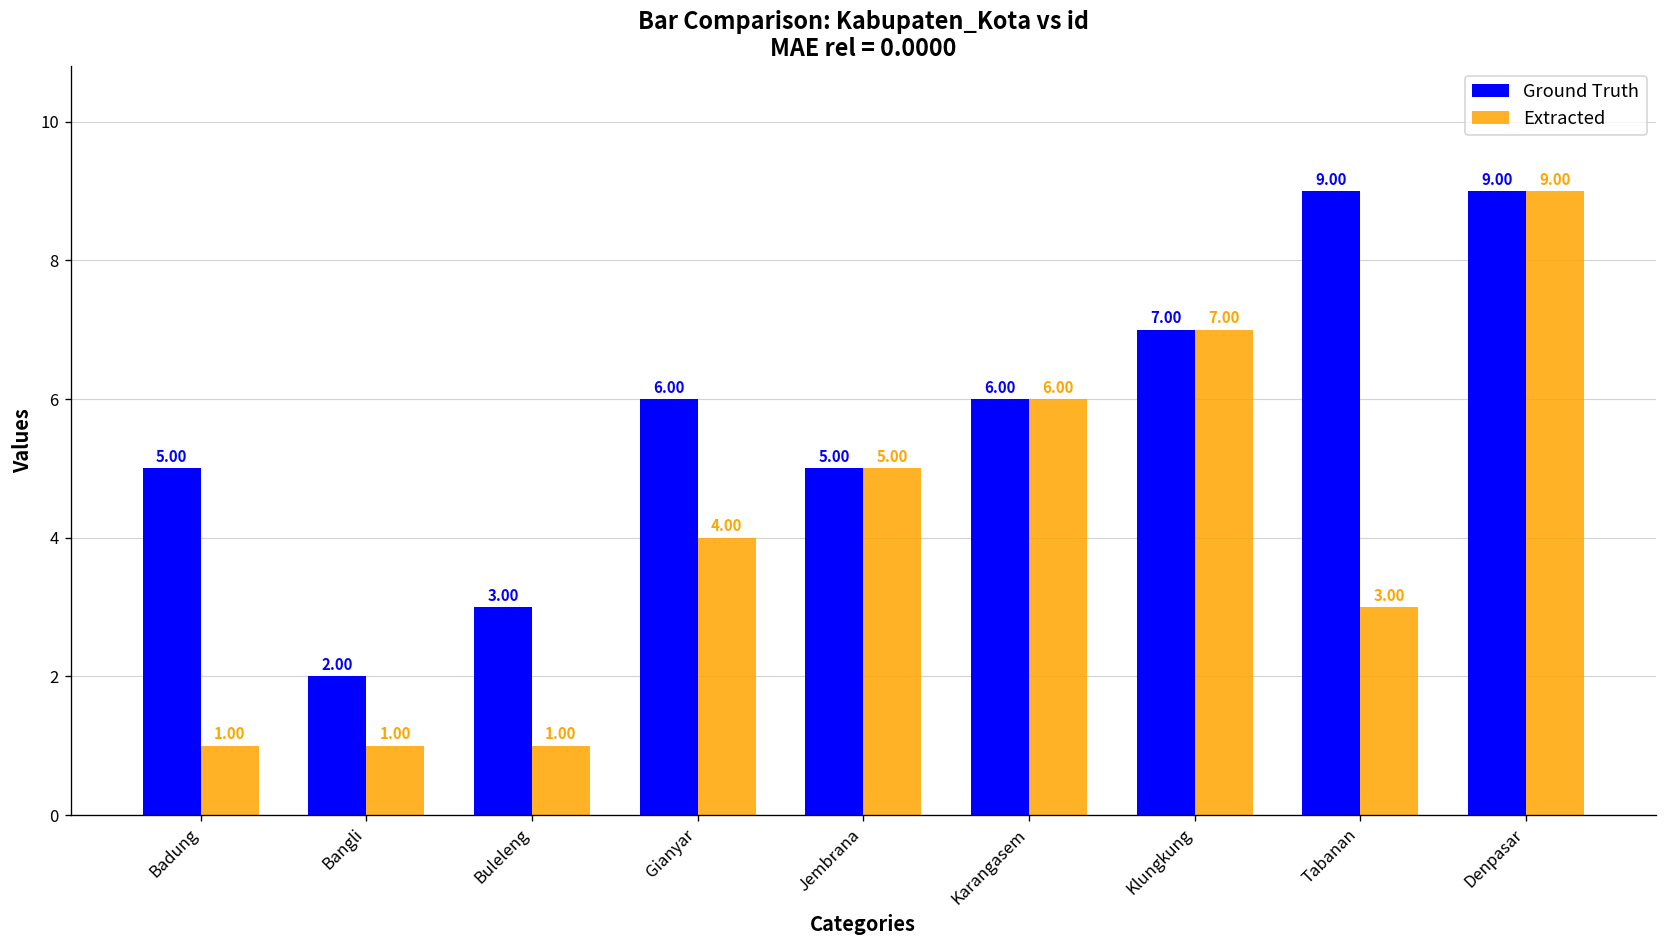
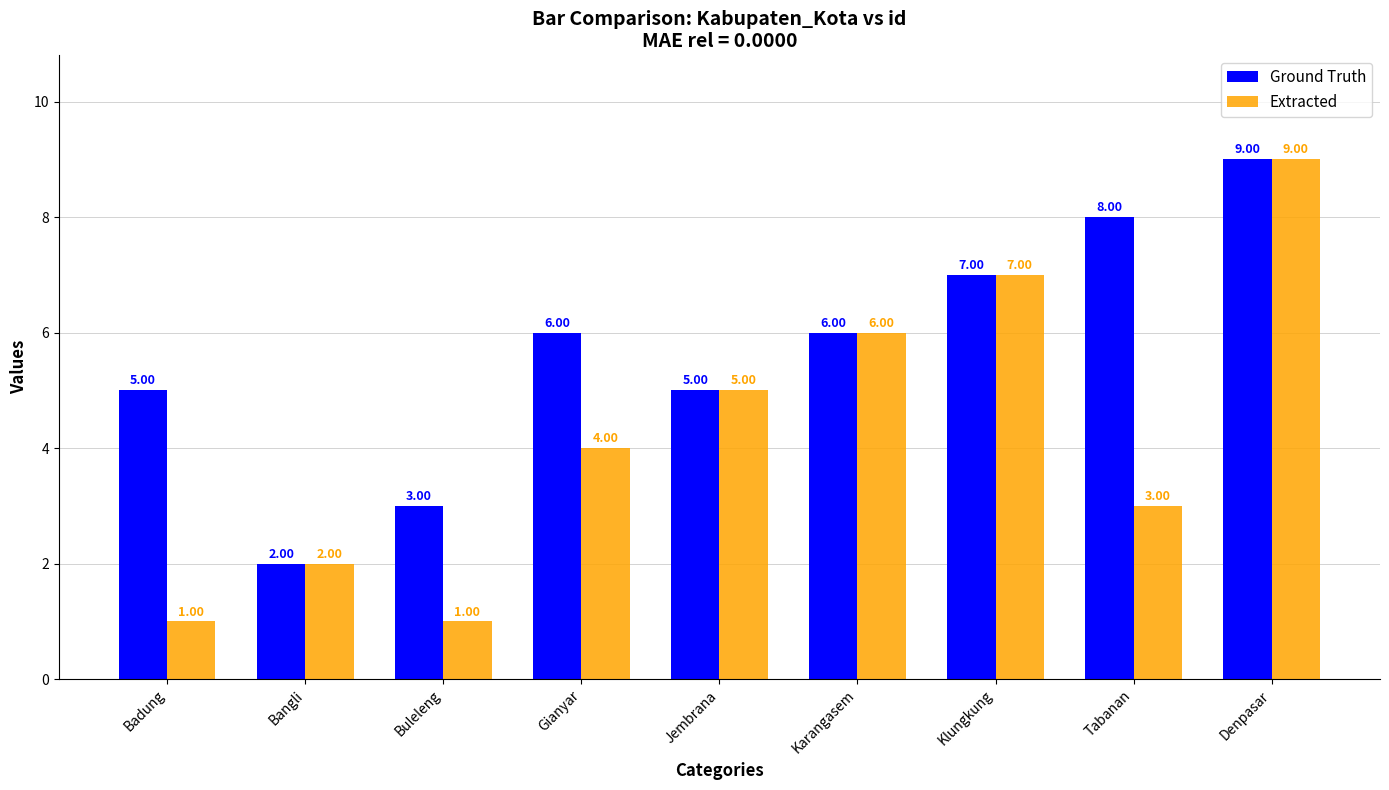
  {
    "Ground Truth": {
      "Badung": 5.00,
      "Bangli": 2.00,
      "Buleleng": 3.00,
      "Gianyar": 6.00,
      "Jembrana": 5.00,
      "Karangasem": 6.00,
      "Klungkung": 7.00,
-     "Tabanan": 9.00,
+     "Tabanan": 8.00,
      "Denpasar": 9.00
    },
    "Extracted": {
      "Badung": 1.00,
-     "Bangli": 1.00,
+     "Bangli": 2.00,
      "Buleleng": 1.00,
      "Gianyar": 4.00,
      "Jembrana": 5.00,
      "Karangasem": 6.00,
      "Klungkung": 7.00,
      "Tabanan": 3.00,
      "Denpasar": 9.00
    }
  }
